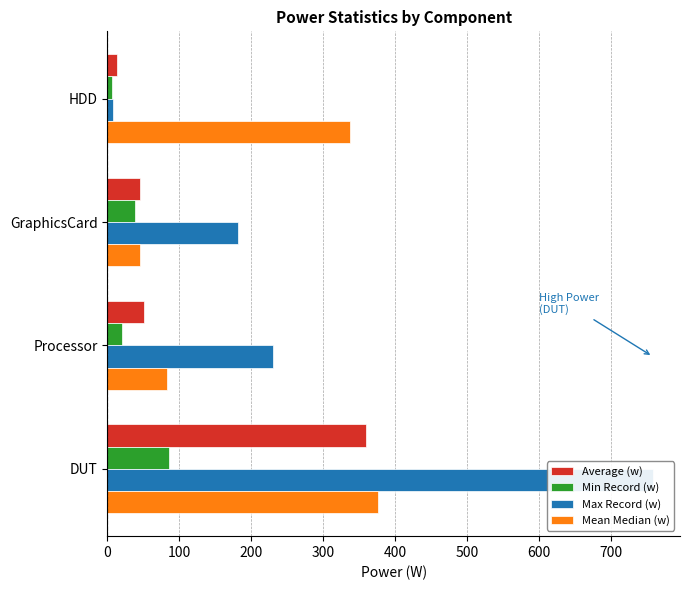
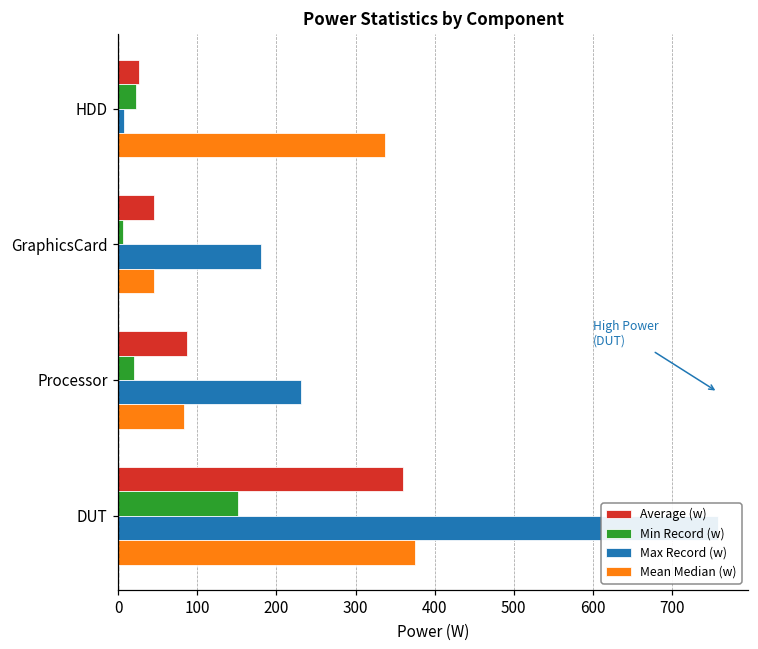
  {
    "Average (w)": {
-     "HDD": 10,
+     "HDD": 30,
      "GraphicsCard": 50,
-     "Processor": 50,
+     "Processor": 90,
      "DUT": 360
    },
    "Min Record (w)": {
-     "HDD": 10,
-     "GraphicsCard": 40,
+     "HDD": 20,
+     "GraphicsCard": 10,
      "Processor": 20,
-     "DUT": 90
+     "DUT": 150
    },
    "Max Record (w)": {
      "HDD": 10,
      "GraphicsCard": 180,
      "Processor": 230
    },
    "Mean Median (w)": {
      "HDD": 340,
      "GraphicsCard": 50,
      "Processor": 80,
      "DUT": 380
    }
  }
